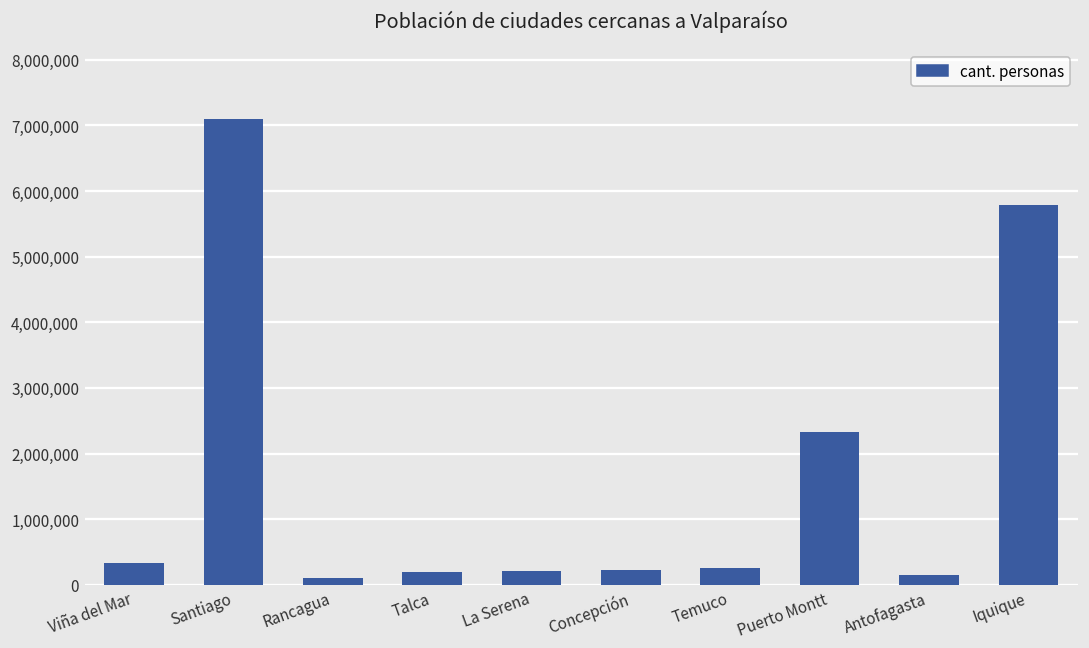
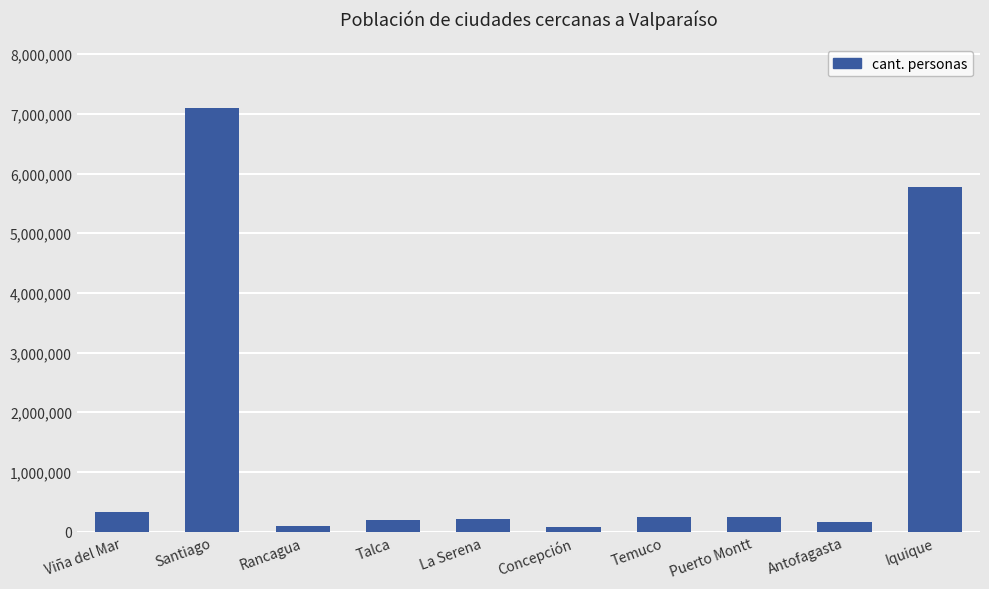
  {
    "Viña del Mar": "300,000",
    "Santiago": "7,100,000",
    "Rancagua": "100,000",
    "Talca": "200,000",
    "La Serena": "200,000",
-   "Concepción": "200,000",
+   "Concepción": "100,000",
    "Temuco": "300,000",
-   "Puerto Montt": "2,300,000",
+   "Puerto Montt": "200,000",
    "Antofagasta": "200,000",
    "Iquique": "5,800,000"
  }
